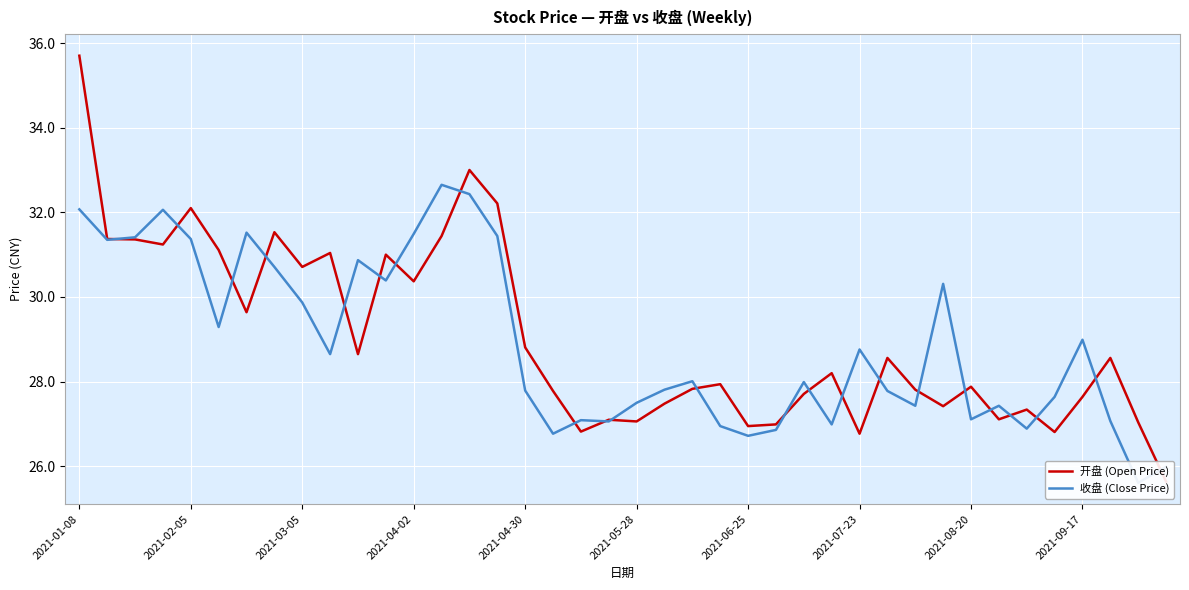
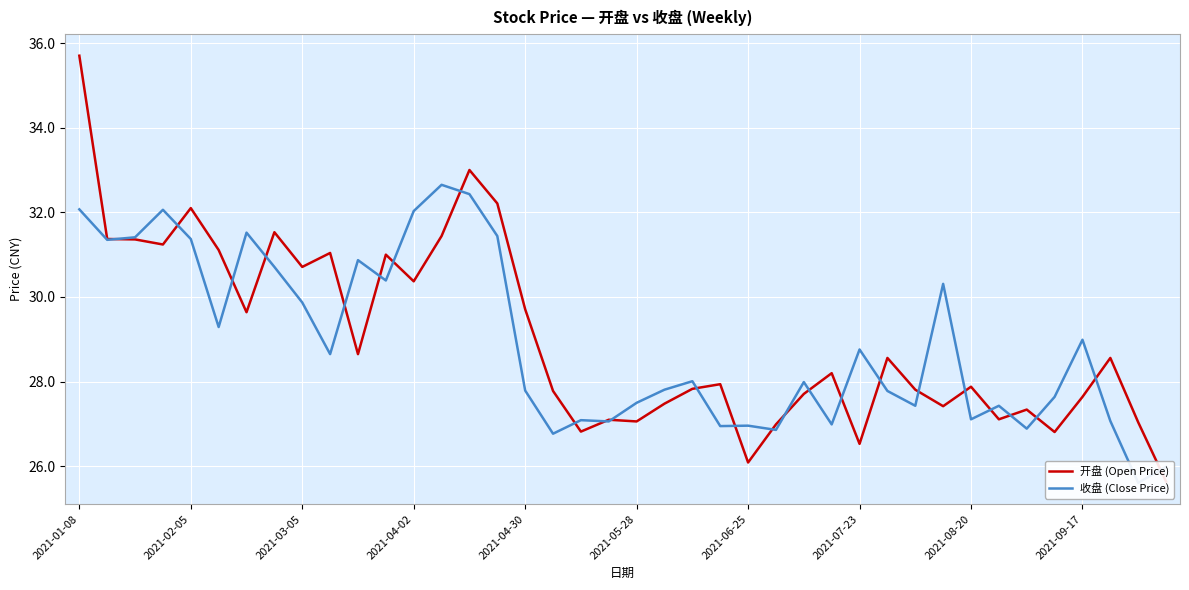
  {
    "开盘 (Open Price)": {
      "2021-01-08": 35.7,
      "2021-02-05": 32.1,
      "2021-03-05": 30.7,
      "2021-04-02": 30.4,
-     "2021-04-30": 28.8,
+     "2021-04-30": 29.7,
      "2021-05-28": 27.1,
-     "2021-06-25": 27.0,
-     "2021-07-23": 26.8,
+     "2021-06-25": 26.1,
+     "2021-07-23": 26.5,
      "2021-08-20": 27.9,
      "2021-09-17": 27.6
    },
    "收盘 (Close Price)": {
      "2021-01-08": 32.1,
      "2021-02-05": 31.4,
      "2021-03-05": 29.9,
-     "2021-04-02": 31.5,
+     "2021-04-02": 32.0,
      "2021-04-30": 27.8,
      "2021-05-28": 27.5,
-     "2021-06-25": 26.7,
+     "2021-06-25": 27.0,
      "2021-07-23": 28.8,
      "2021-08-20": 27.1,
      "2021-09-17": 29.0
    }
  }
